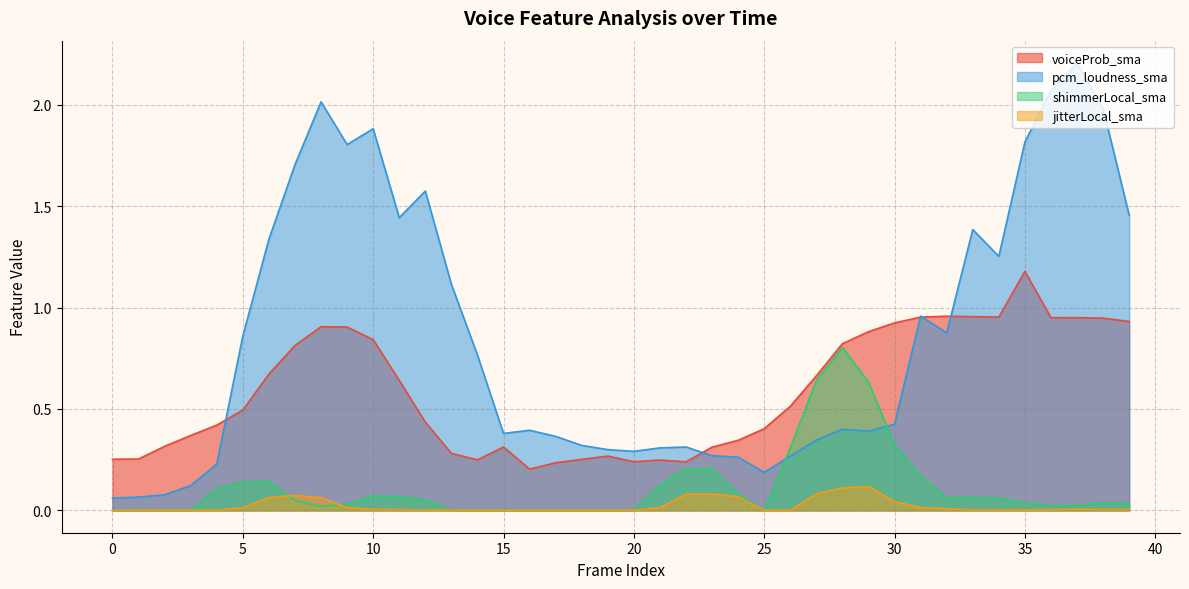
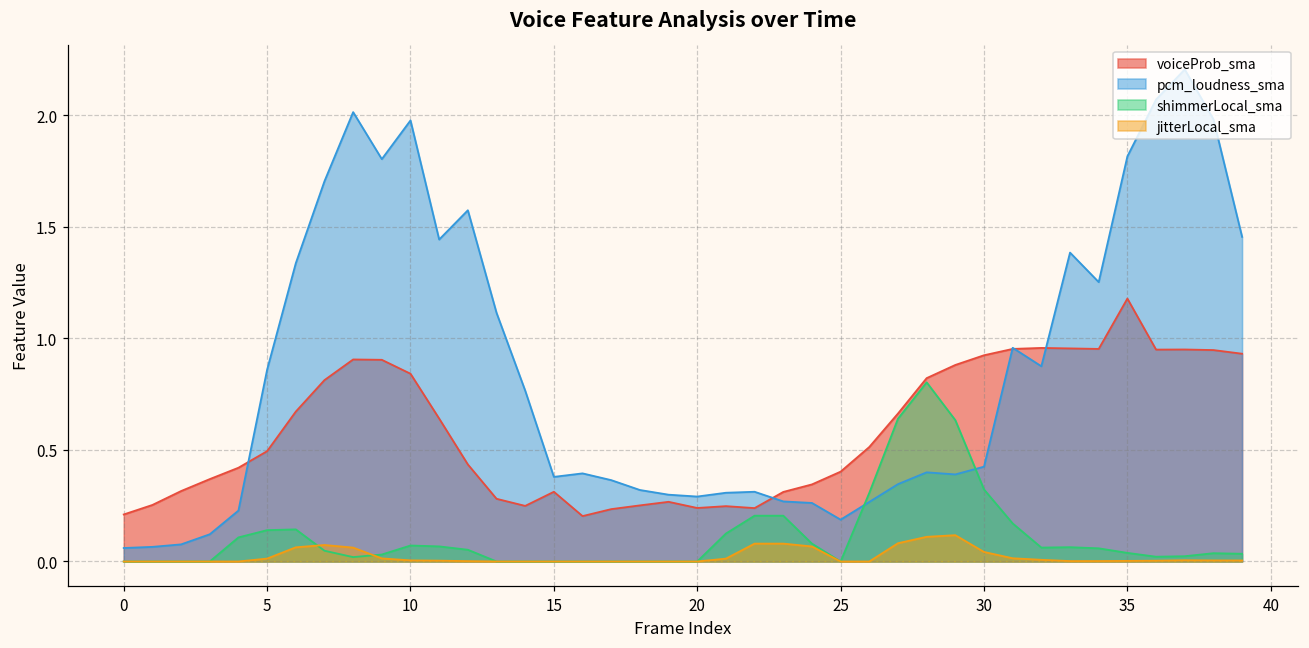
  {
    "voiceProb_sma": {
-     "0": 0.25,
+     "0": 0.21,
      "5": 0.49,
      "10": 0.84,
      "15": 0.31,
      "20": 0.24,
      "25": 0.40,
      "30": 0.92,
      "35": 1.18
    },
    "pcm_loudness_sma": {
      "0": 0.06,
      "5": 0.86,
-     "10": 1.88,
+     "10": 1.98,
      "15": 0.38,
      "20": 0.29,
      "25": 0.19,
      "30": 0.43,
      "35": 1.82
    },
    "shimmerLocal_sma": {
      "5": 0.14,
      "10": 0.07,
      "30": 0.32,
      "35": 0.04
    },
    "jitterLocal_sma": {
      "5": 0.01,
      "10": 0.00,
      "30": 0.04,
      "35": 0.00
    }
  }
